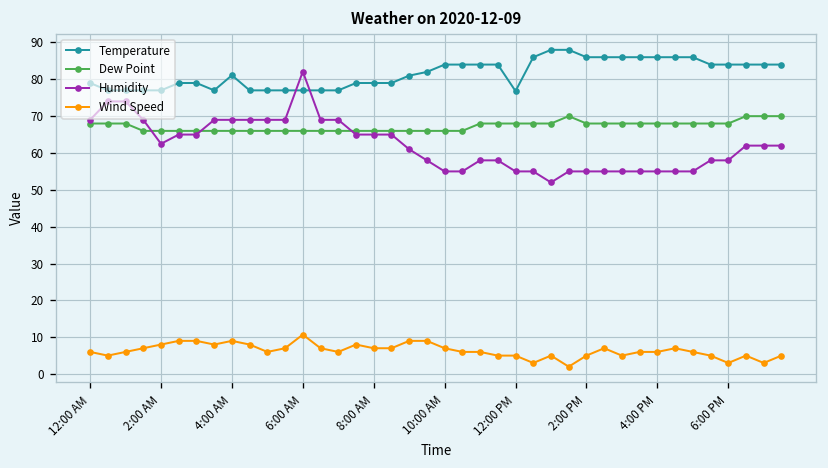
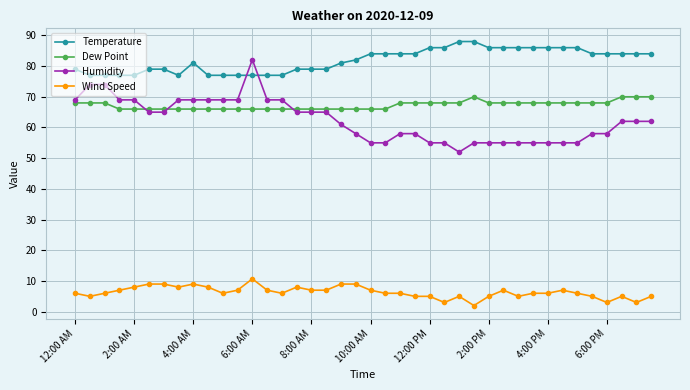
  {
    "Temperature": {
      "4:00 AM": 81,
      "6:00 AM": 77,
      "8:00 AM": 79,
      "10:00 AM": 84,
-     "12:00 PM": 77,
+     "12:00 PM": 86,
      "2:00 PM": 86,
      "4:00 PM": 86,
      "6:00 PM": 84
    },
    "Dew Point": {
      "12:00 AM": 68,
      "2:00 AM": 66,
      "4:00 AM": 66,
      "6:00 AM": 66,
      "8:00 AM": 66,
      "10:00 AM": 66,
      "12:00 PM": 68,
      "2:00 PM": 68,
      "4:00 PM": 68,
      "6:00 PM": 68
    },
    "Humidity": {
      "12:00 AM": 69,
-     "2:00 AM": 63,
+     "2:00 AM": 69,
      "4:00 AM": 69,
      "6:00 AM": 82,
      "8:00 AM": 65,
      "10:00 AM": 55,
      "12:00 PM": 55,
      "2:00 PM": 55,
      "4:00 PM": 55,
      "6:00 PM": 58
    },
    "Wind Speed": {
      "12:00 AM": 6,
      "2:00 AM": 8,
      "4:00 AM": 9,
      "6:00 AM": 11,
      "8:00 AM": 7,
      "10:00 AM": 7,
      "12:00 PM": 5,
      "2:00 PM": 5,
      "4:00 PM": 6,
      "6:00 PM": 3
    }
  }
